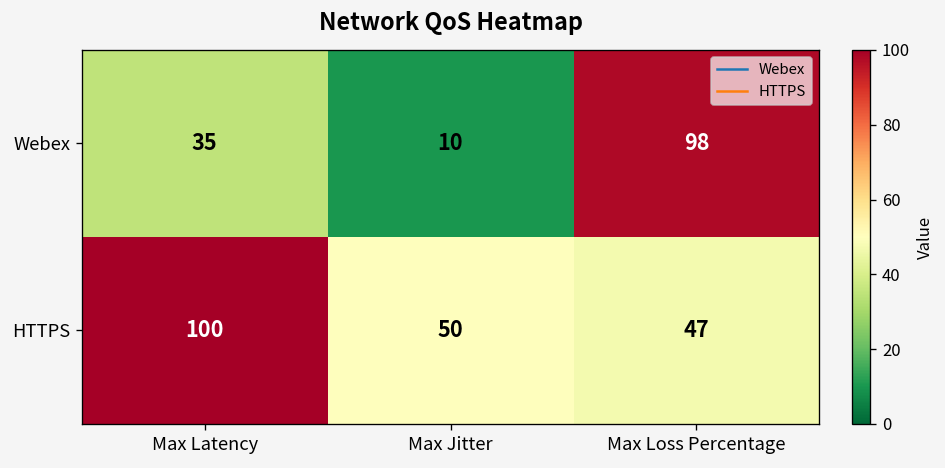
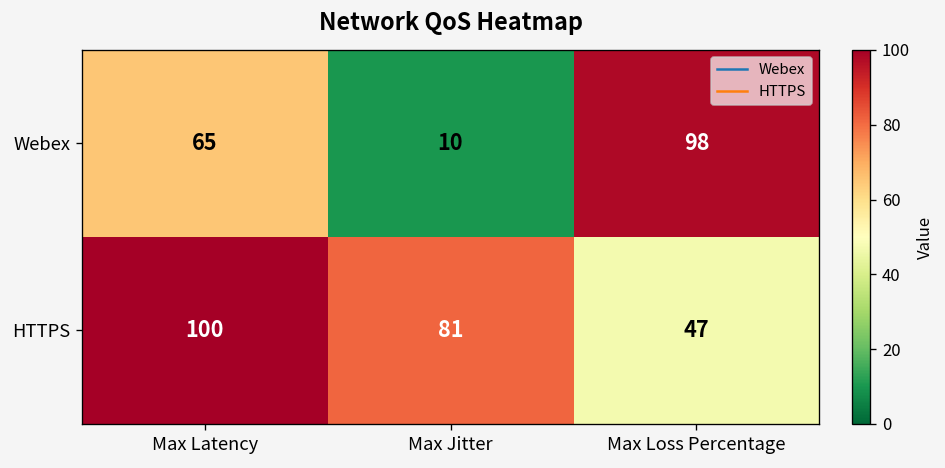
  {
    "Webex": {
-     "Max Latency": 35,
+     "Max Latency": 65,
      "Max Jitter": 10,
      "Max Loss Percentage": 98
    },
    "HTTPS": {
      "Max Latency": 100,
-     "Max Jitter": 50,
+     "Max Jitter": 81,
      "Max Loss Percentage": 47
    }
  }
